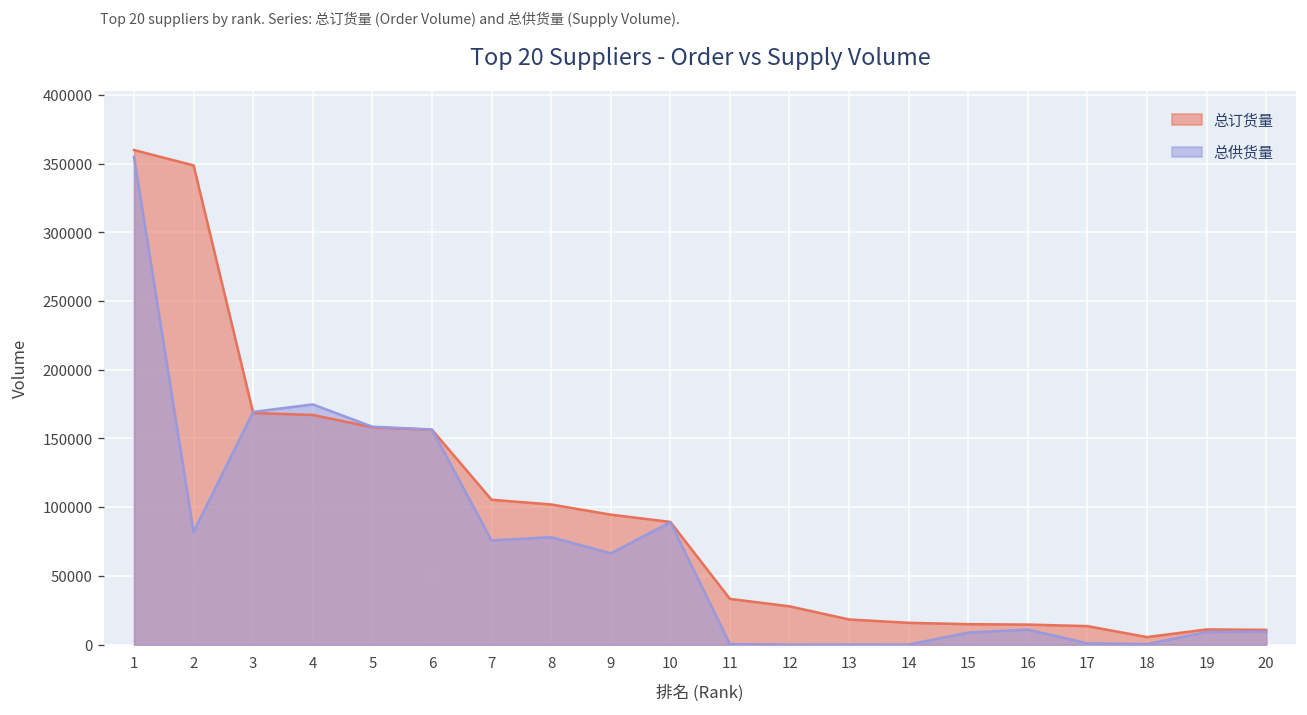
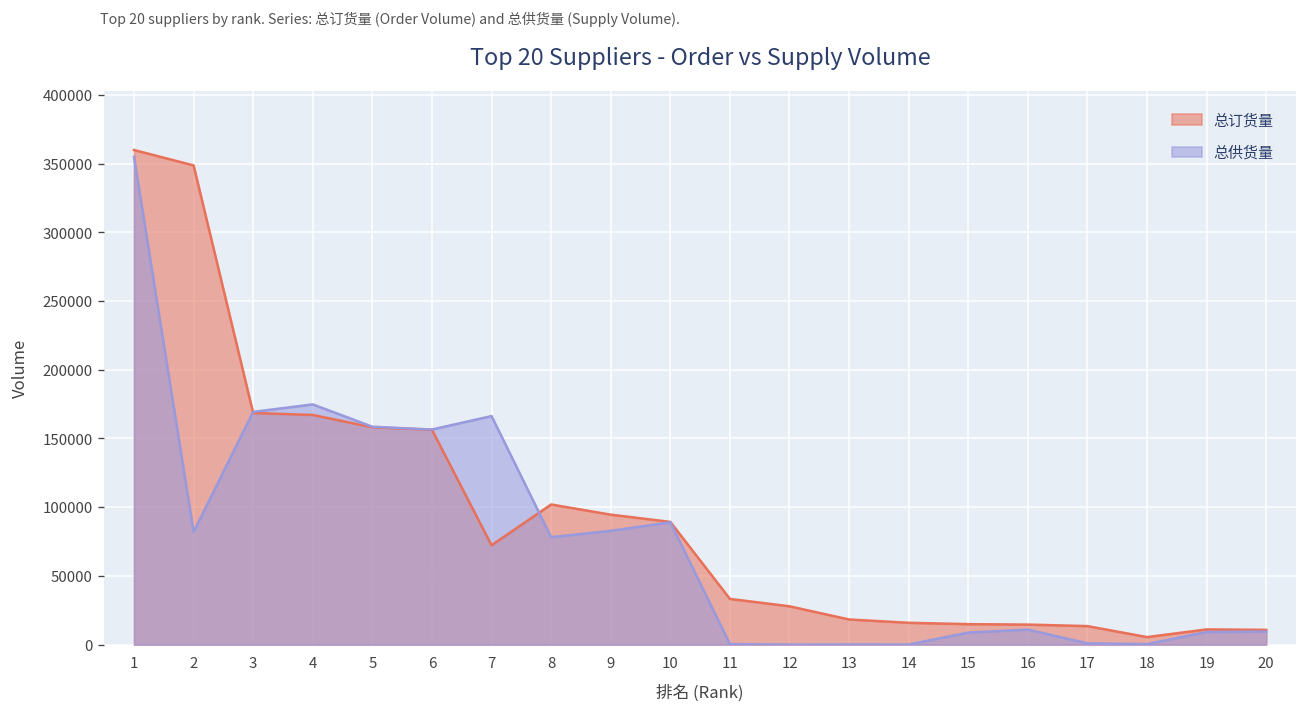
  {
    "总订货量": {
      "1": 360000,
      "2": 349000,
      "4": 167000,
-     "7": 105000,
+     "7": 72000,
      "8": 102000,
      "9": 95000,
      "11": 33000,
      "12": 28000,
      "13": 18000,
      "14": 16000,
      "15": 15000,
      "16": 15000,
      "17": 13000,
      "18": 5000
    },
    "总供货量": {
      "1": 355000,
      "2": 82000,
      "4": 175000,
-     "7": 76000,
+     "7": 166000,
      "8": 78000,
-     "9": 66000,
+     "9": 83000,
      "11": 0,
      "12": 0,
      "13": 0,
      "14": 0,
      "15": 9000,
      "16": 11000,
      "17": 1000,
      "18": 0
    }
  }
